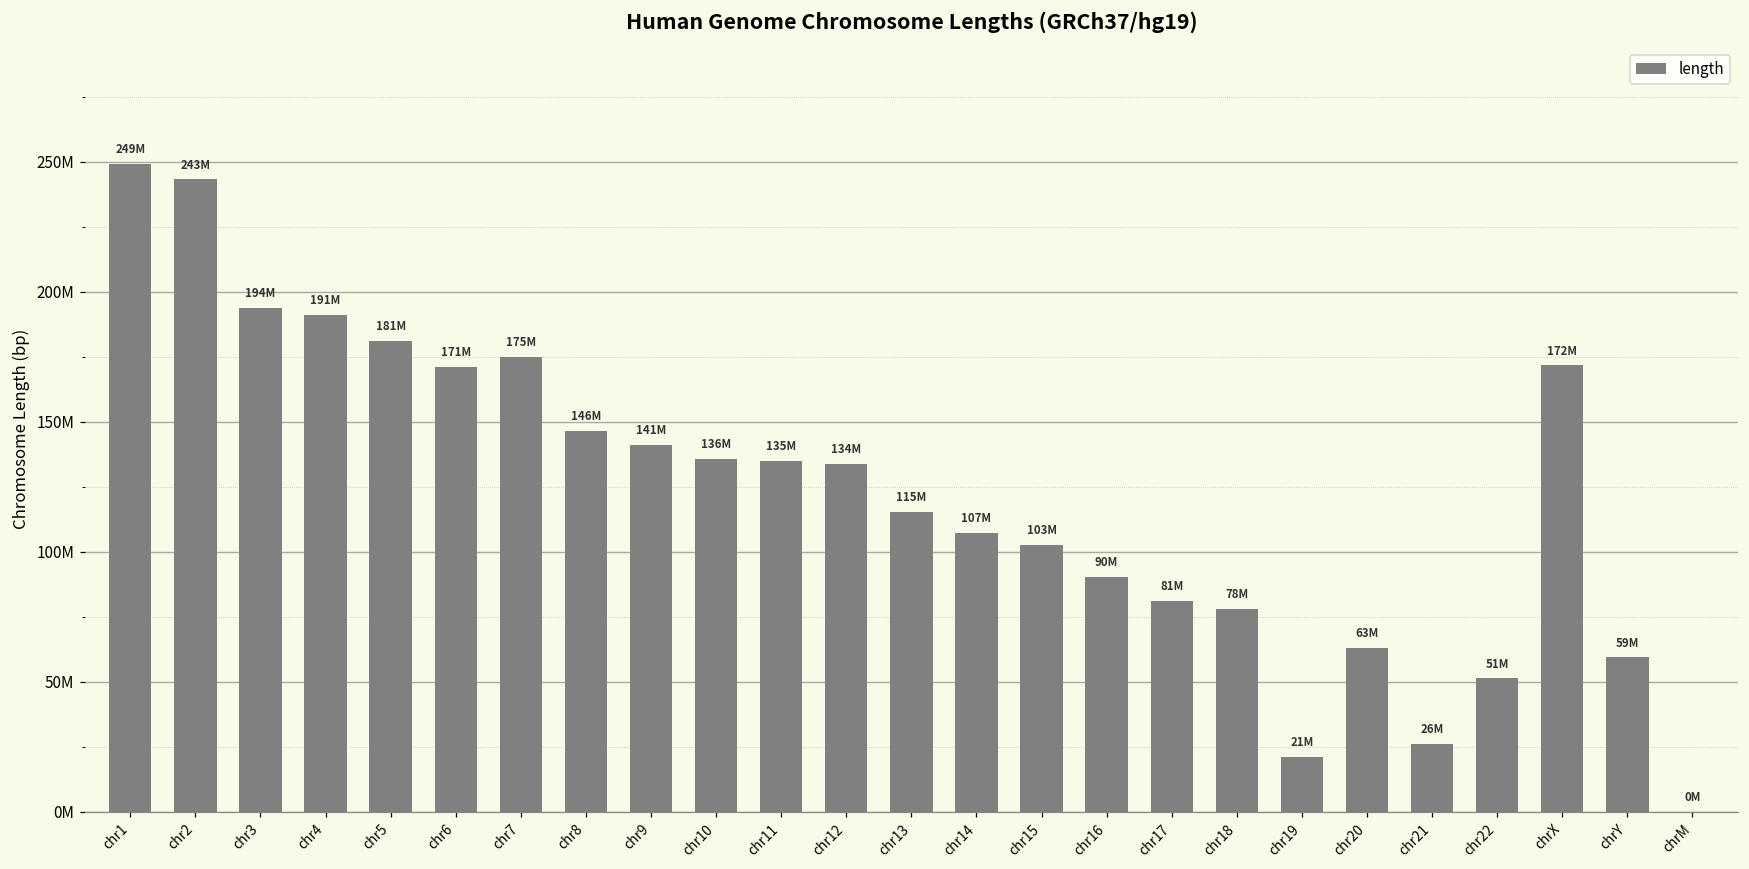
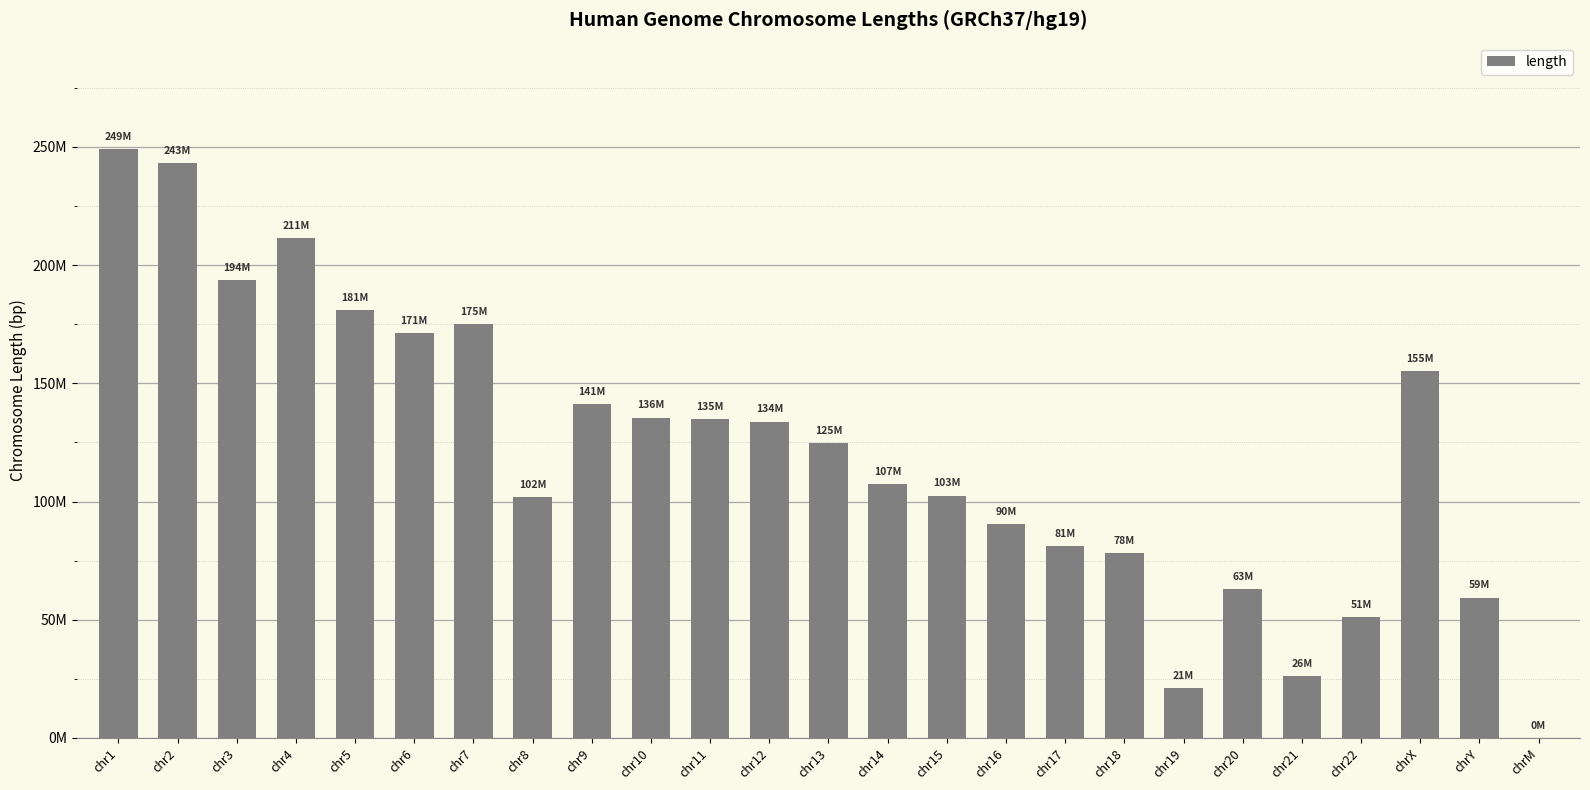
  {
    "chr1": "249M",
    "chr2": "243M",
    "chr3": "194M",
-   "chr4": "191M",
+   "chr4": "211M",
    "chr5": "181M",
    "chr6": "171M",
    "chr7": "175M",
-   "chr8": "146M",
+   "chr8": "102M",
    "chr9": "141M",
    "chr10": "136M",
    "chr11": "135M",
    "chr12": "134M",
-   "chr13": "115M",
+   "chr13": "125M",
    "chr14": "107M",
    "chr15": "103M",
    "chr16": "90M",
    "chr17": "81M",
    "chr18": "78M",
    "chr19": "21M",
    "chr20": "63M",
    "chr21": "26M",
    "chr22": "51M",
-   "chrX": "172M",
+   "chrX": "155M",
    "chrY": "59M"
  }
